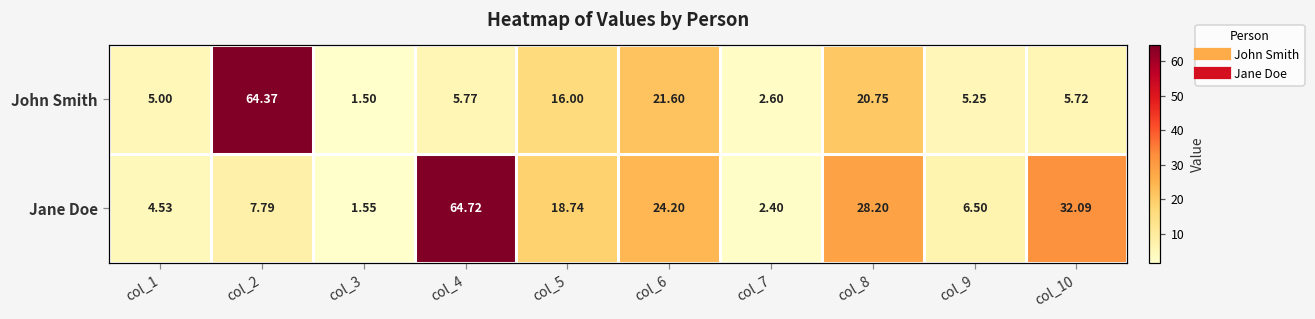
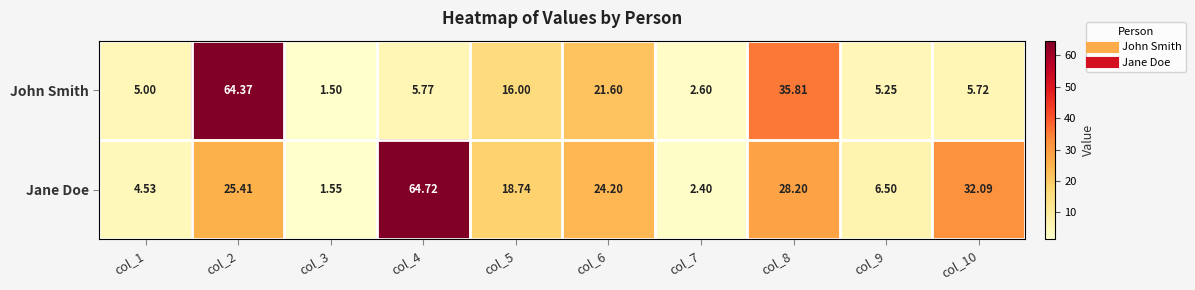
  {
    "John Smith": {
      "col_1": 5.00,
      "col_2": 64.37,
      "col_3": 1.50,
      "col_4": 5.77,
      "col_5": 16.00,
      "col_6": 21.60,
      "col_7": 2.60,
-     "col_8": 20.75,
+     "col_8": 35.81,
      "col_9": 5.25,
      "col_10": 5.72
    },
    "Jane Doe": {
      "col_1": 4.53,
-     "col_2": 7.79,
+     "col_2": 25.41,
      "col_3": 1.55,
      "col_4": 64.72,
      "col_5": 18.74,
      "col_6": 24.20,
      "col_7": 2.40,
      "col_8": 28.20,
      "col_9": 6.50,
      "col_10": 32.09
    }
  }
